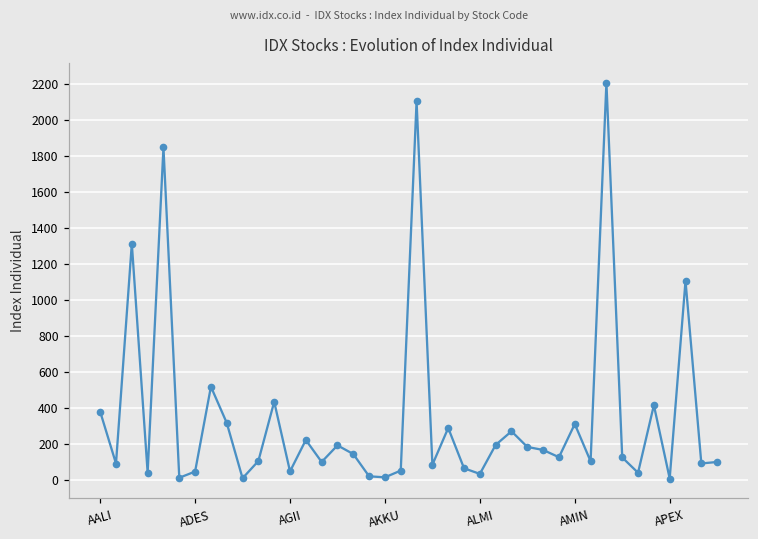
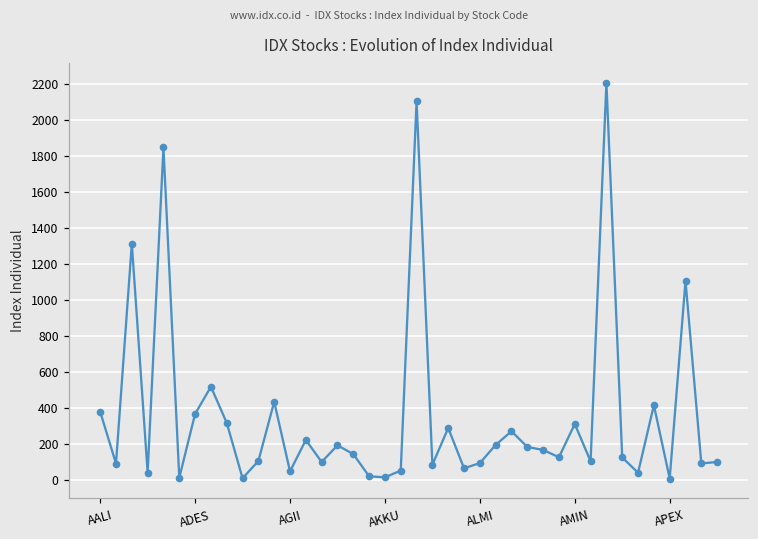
  {
    "AALI": 380,
-   "ADES": 50,
+   "ADES": 370,
    "AGII": 50,
    "AKKU": 10,
-   "ALMI": 30,
+   "ALMI": 90,
    "AMIN": 310,
    "APEX": 10
  }
